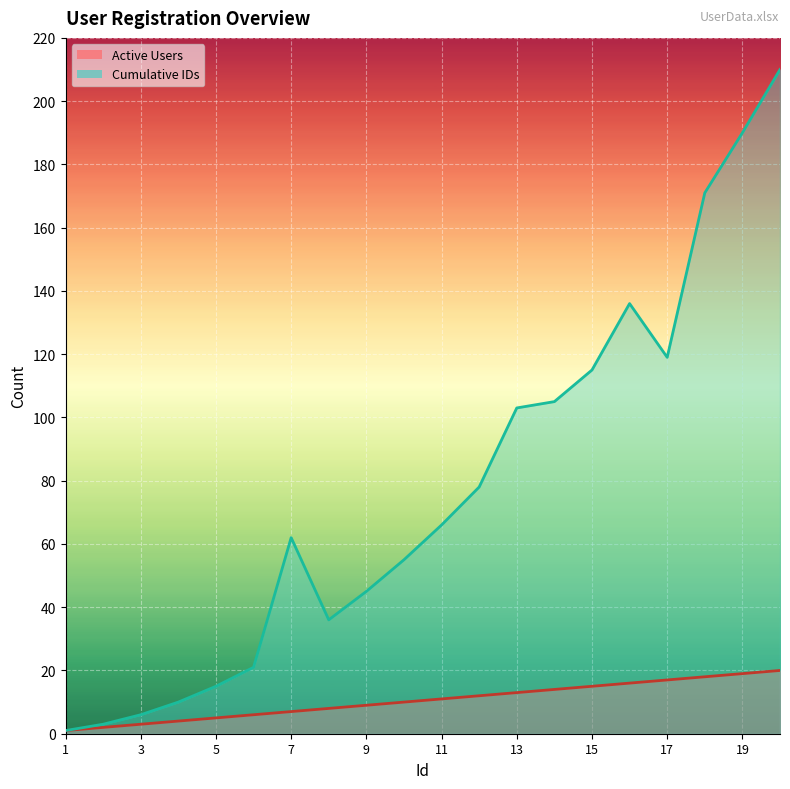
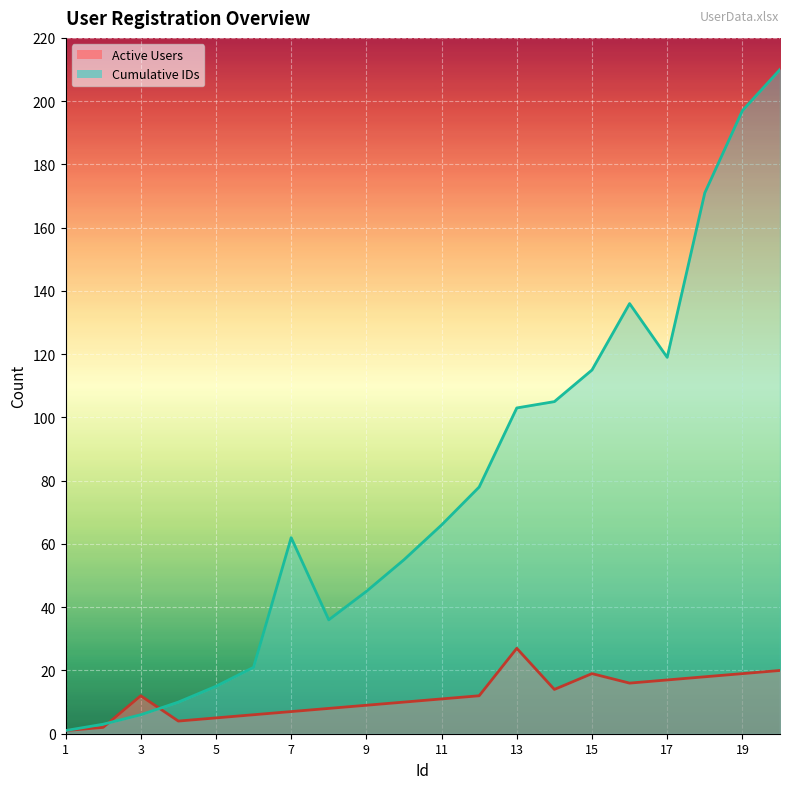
  {
    "Active Users": {
-     "3": 3,
+     "3": 12,
      "5": 5,
      "7": 7,
      "9": 9,
      "11": 11,
-     "13": 13,
-     "15": 15,
+     "13": 27,
+     "15": 19,
      "17": 17,
      "19": 19
    },
    "Cumulative IDs": {
      "3": 6,
      "5": 15,
      "7": 62,
      "9": 45,
      "11": 66,
      "13": 103,
      "15": 115,
      "17": 119,
-     "19": 190
+     "19": 197
    }
  }
